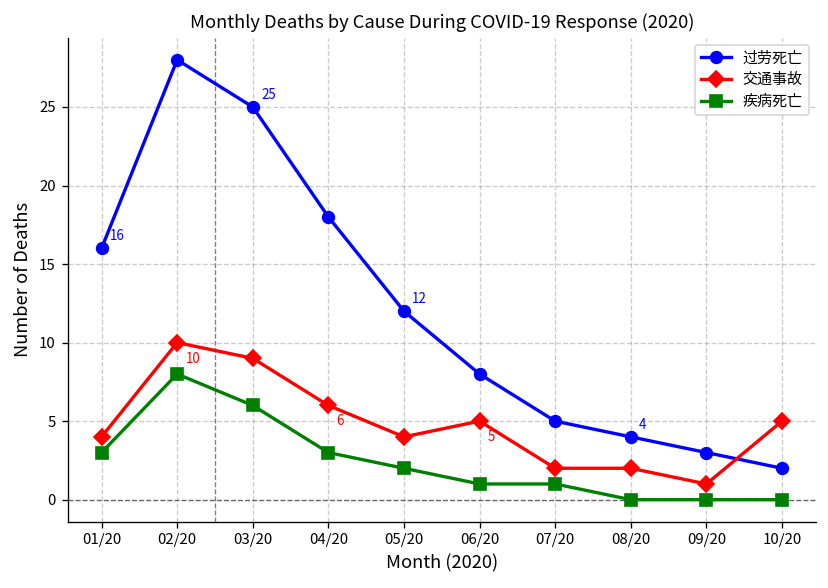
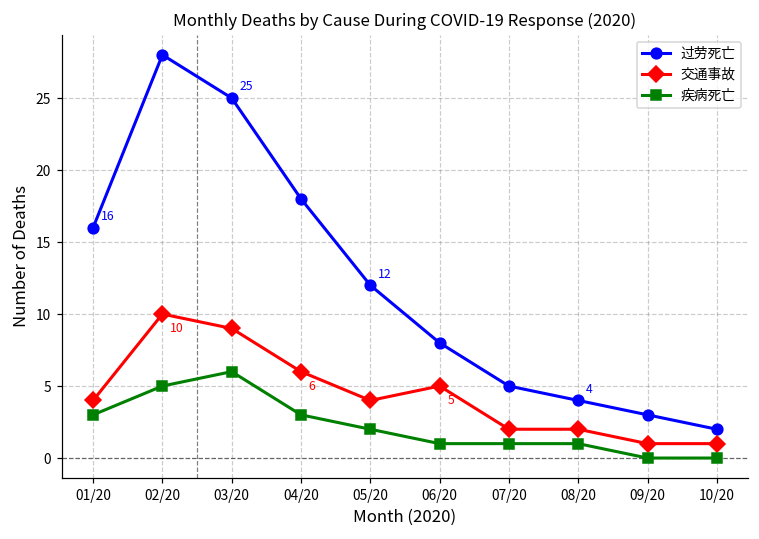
  {
    "过劳死亡": {
      "01/20": 16,
      "03/20": 25,
      "05/20": 12,
      "08/20": 4
    },
    "交通事故": {
      "01/20": 4,
      "03/20": 9,
      "05/20": 4,
      "07/20": 2,
      "08/20": 2,
      "09/20": 1,
-     "10/20": 5
+     "10/20": 1
    },
    "疾病死亡": {
      "01/20": 3,
-     "02/20": 8,
+     "02/20": 5,
      "03/20": 6,
      "04/20": 3,
      "05/20": 2,
      "06/20": 1,
      "07/20": 1,
-     "08/20": 0,
+     "08/20": 1,
      "09/20": 0,
      "10/20": 0
    }
  }
